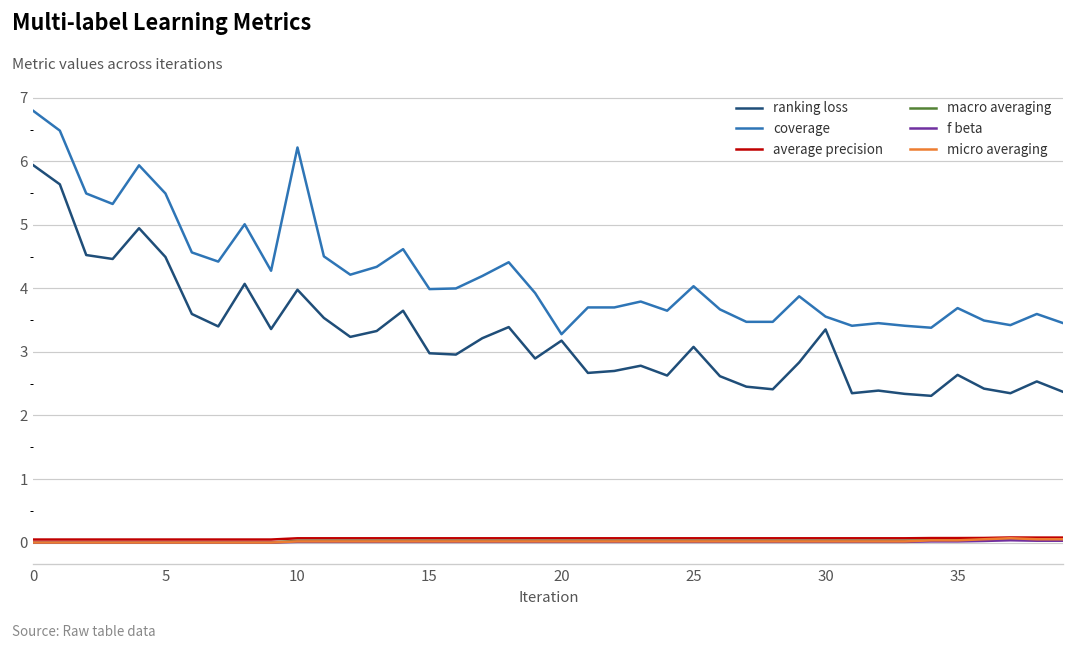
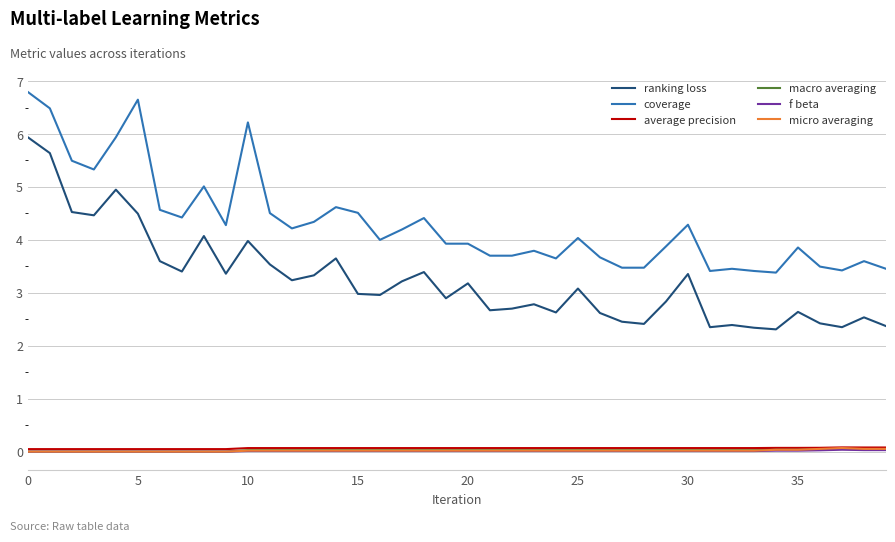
  {
    "ranking loss": {
      "0": 5.9,
      "5": 4.5,
      "10": 4.0,
      "15": 3.0,
      "20": 3.2,
      "25": 3.1,
      "30": 3.4,
      "35": 2.6
    },
    "coverage": {
      "0": 6.8,
-     "5": 5.5,
+     "5": 6.6,
      "10": 6.2,
-     "15": 4.0,
-     "20": 3.3,
+     "15": 4.5,
+     "20": 3.9,
      "25": 4.0,
-     "30": 3.6,
-     "35": 3.7
+     "30": 4.3,
+     "35": 3.9
    }
  }
